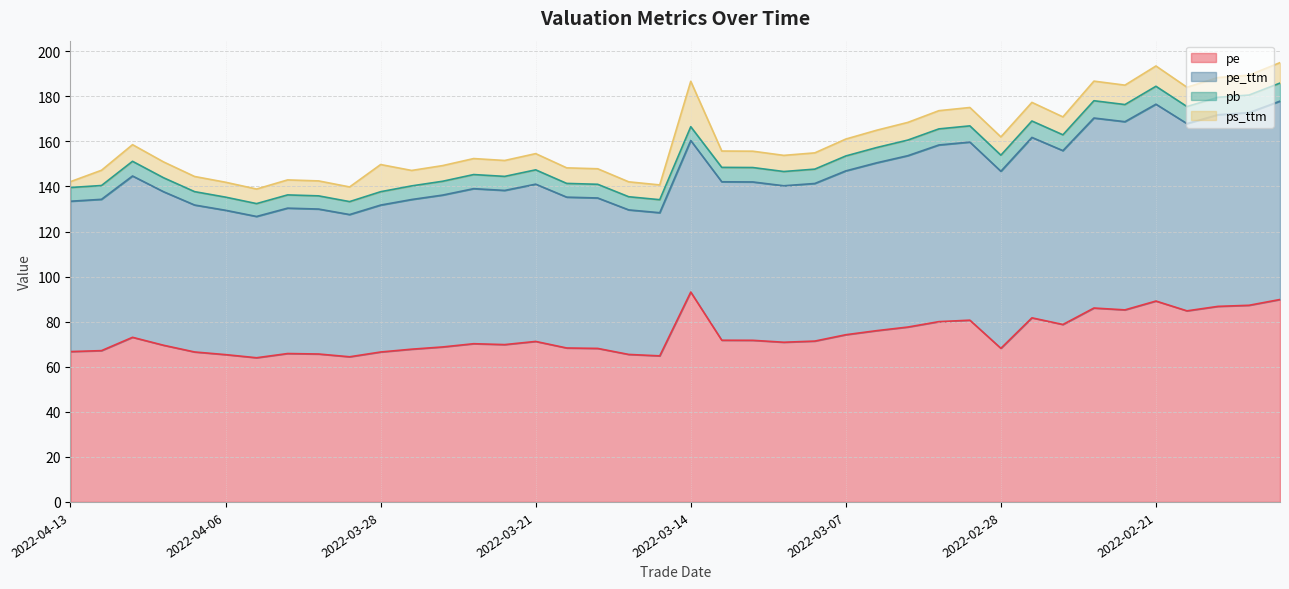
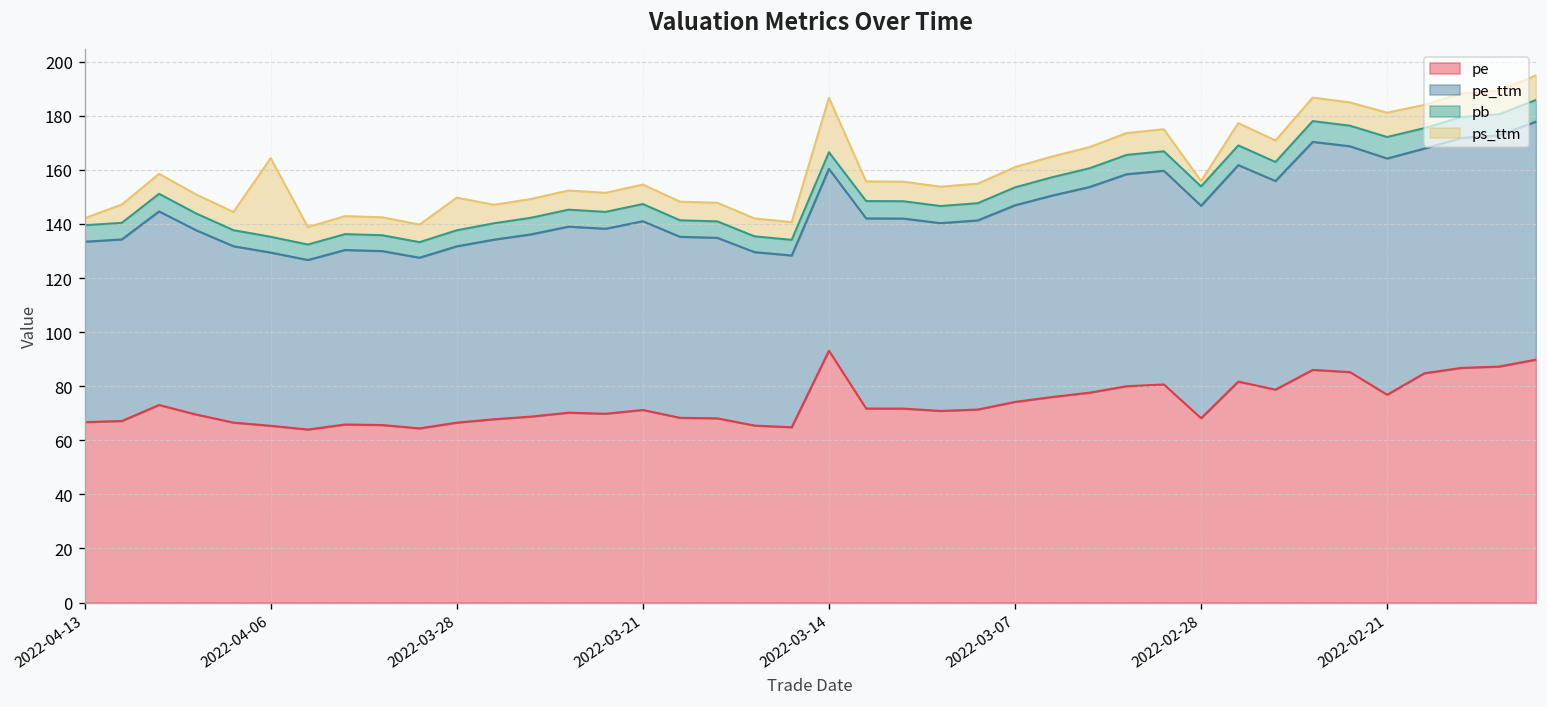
  {
    "pe": {
      "2022-04-13": 67,
      "2022-04-06": 65,
      "2022-03-28": 67,
      "2022-03-21": 71,
      "2022-03-14": 93,
      "2022-03-07": 74,
      "2022-02-28": 68,
-     "2022-02-21": 89
+     "2022-02-21": 77
    },
    "ps_ttm": {
      "2022-04-13": 3,
-     "2022-04-06": 7,
+     "2022-04-06": 29,
      "2022-03-28": 12,
      "2022-03-21": 7,
      "2022-03-14": 20,
      "2022-03-07": 8,
-     "2022-02-28": 8,
+     "2022-02-28": 2,
      "2022-02-21": 9
    }
  }
